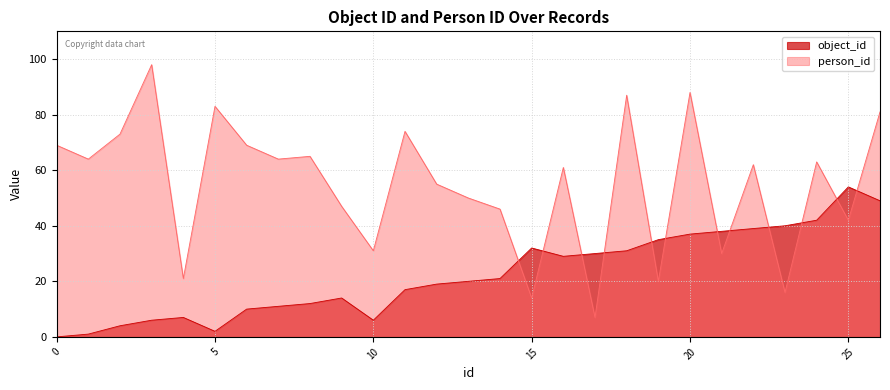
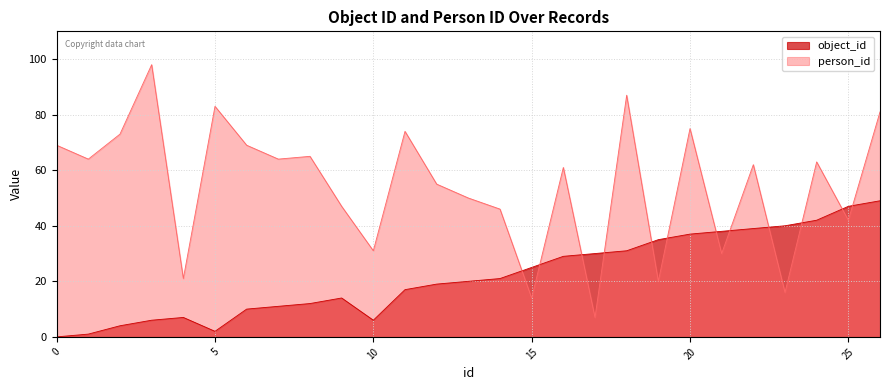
  {
    "object_id": {
      "0": 0,
      "5": 2,
      "10": 6,
-     "15": 32,
+     "15": 25,
      "20": 37,
-     "25": 54
+     "25": 47
    },
    "person_id": {
      "0": 69,
      "5": 83,
      "10": 31,
      "15": 14,
-     "20": 88,
+     "20": 75,
      "25": 42
    }
  }
